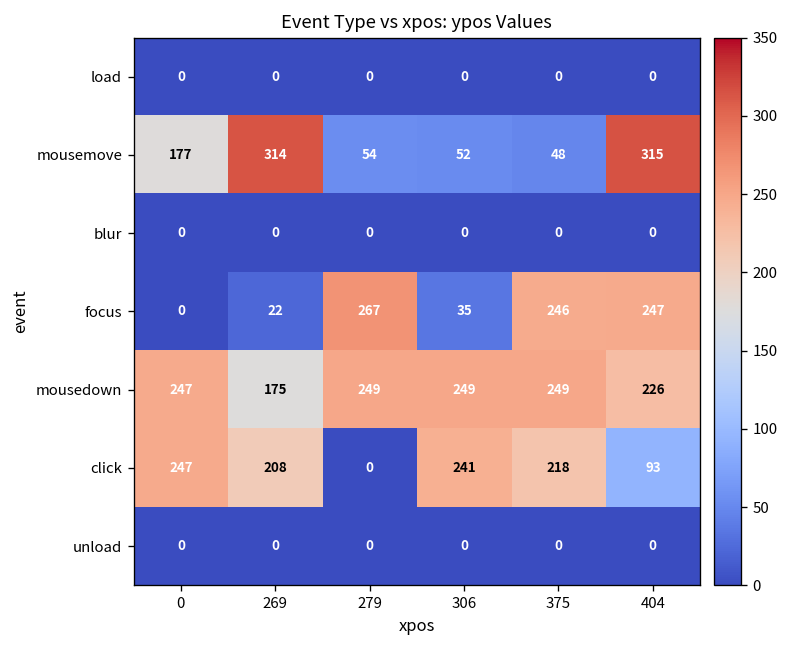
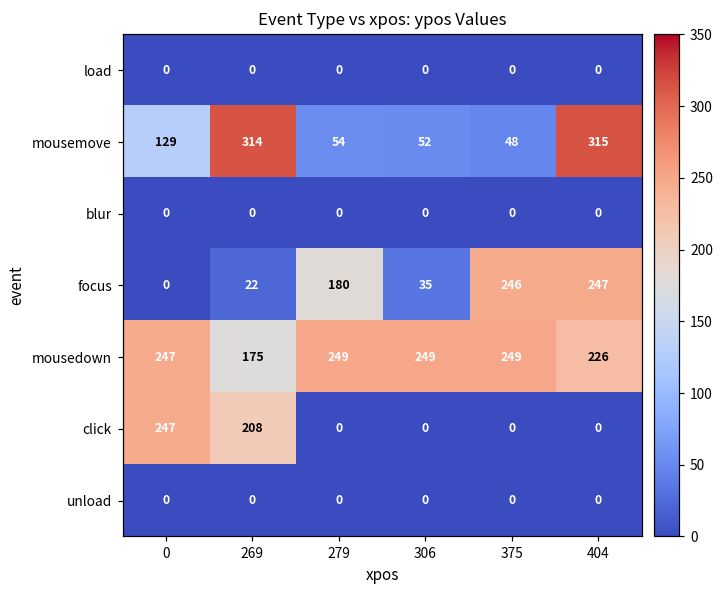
  {
    "load": {
      "0": 0,
      "269": 0,
      "279": 0,
      "306": 0,
      "375": 0,
      "404": 0
    },
    "mousemove": {
-     "0": 177,
+     "0": 129,
      "269": 314,
      "279": 54,
      "306": 52,
      "375": 48,
      "404": 315
    },
    "blur": {
      "0": 0,
      "269": 0,
      "279": 0,
      "306": 0,
      "375": 0,
      "404": 0
    },
    "focus": {
      "0": 0,
      "269": 22,
-     "279": 267,
+     "279": 180,
      "306": 35,
      "375": 246,
      "404": 247
    },
    "mousedown": {
      "0": 247,
      "269": 175,
      "279": 249,
      "306": 249,
      "375": 249,
      "404": 226
    },
    "click": {
      "0": 247,
      "269": 208,
      "279": 0,
-     "306": 241,
-     "375": 218,
-     "404": 93
+     "306": 0,
+     "375": 0,
+     "404": 0
    },
    "unload": {
      "0": 0,
      "269": 0,
      "279": 0,
      "306": 0,
      "375": 0,
      "404": 0
    }
  }
